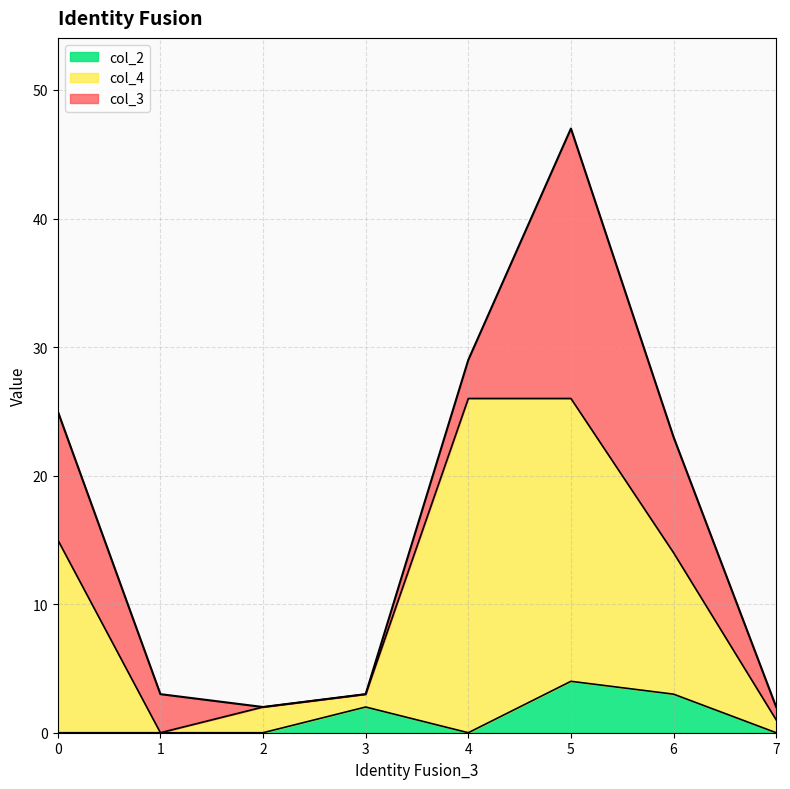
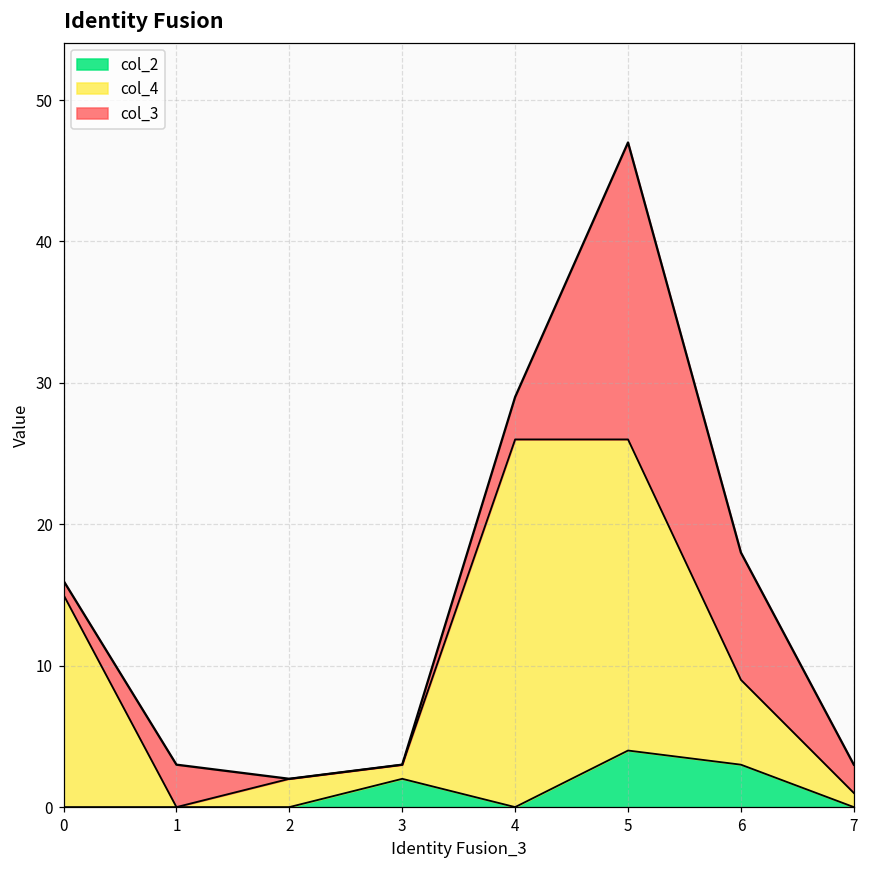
  {
    "col_2": {
      "0": 0,
      "2": 0,
      "3": 2,
      "4": 0,
      "5": 4,
      "6": 3,
      "7": 0
    },
    "col_4": {
      "0": 15,
      "4": 26,
      "5": 26,
-     "6": 11,
+     "6": 6,
      "7": 1
    },
    "col_3": {
-     "0": 10,
+     "0": 1,
      "1": 3,
      "4": 3,
      "5": 21,
      "6": 9,
-     "7": 1
+     "7": 2
    }
  }
